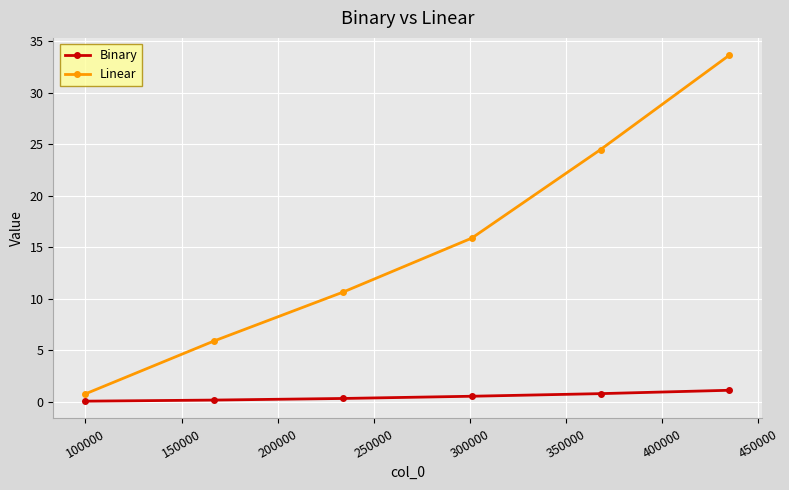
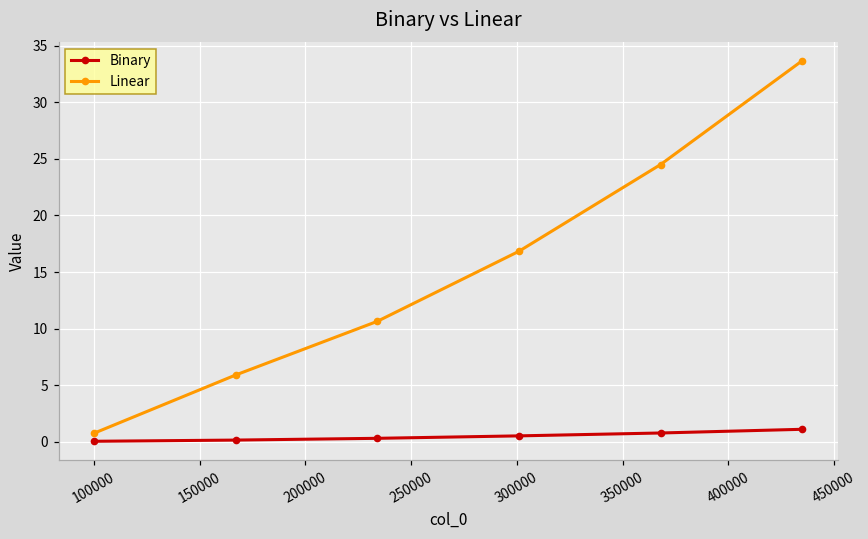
  {
    "Binary": {
      "100000": 0.1,
      "300000": 0.5
    },
    "Linear": {
      "100000": 0.8,
-     "300000": 15.9
+     "300000": 16.8
    }
  }
